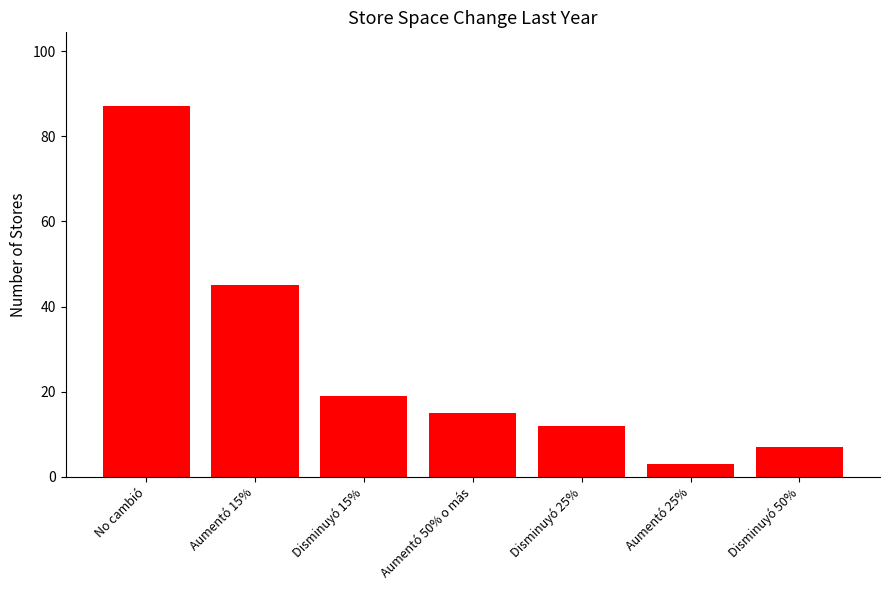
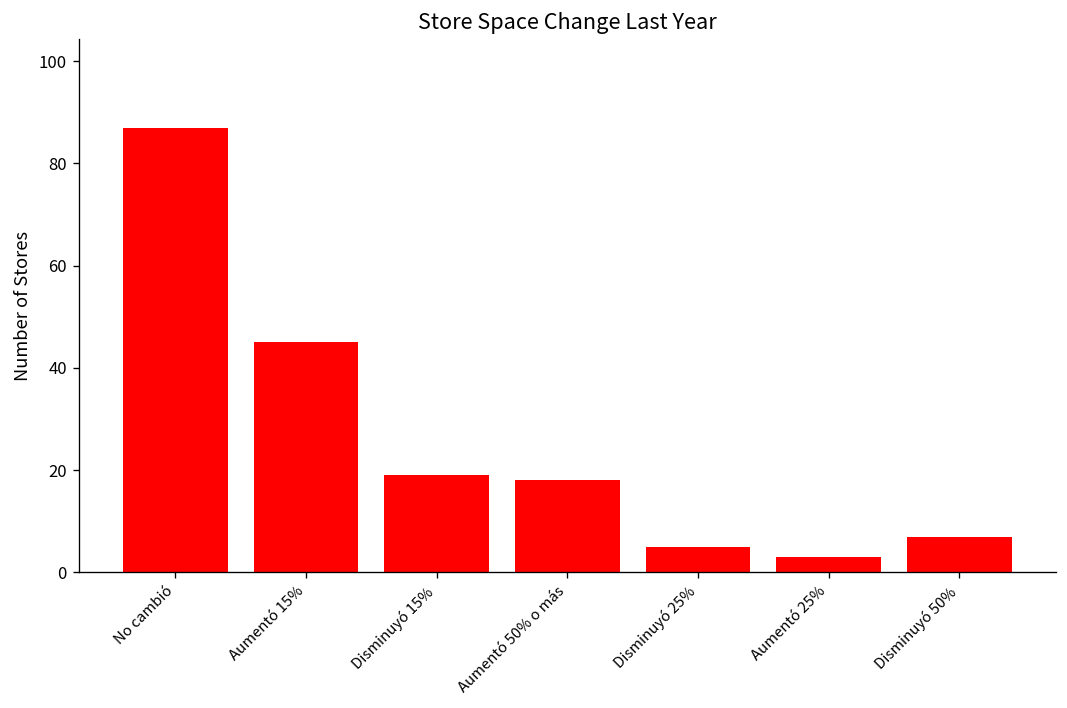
  {
    "No cambió": 87,
    "Aumentó 15%": 45,
    "Disminuyó 15%": 19,
-   "Aumentó 50% o más": 15,
-   "Disminuyó 25%": 12,
+   "Aumentó 50% o más": 18,
+   "Disminuyó 25%": 5,
    "Aumentó 25%": 3,
    "Disminuyó 50%": 7
  }
